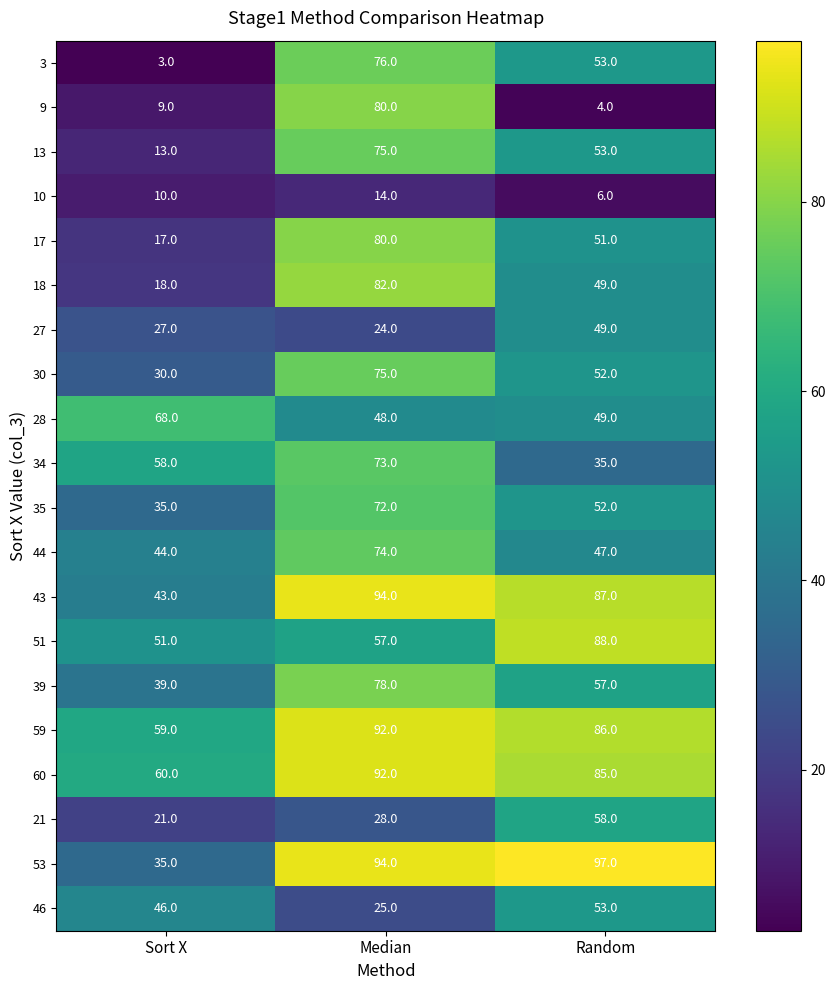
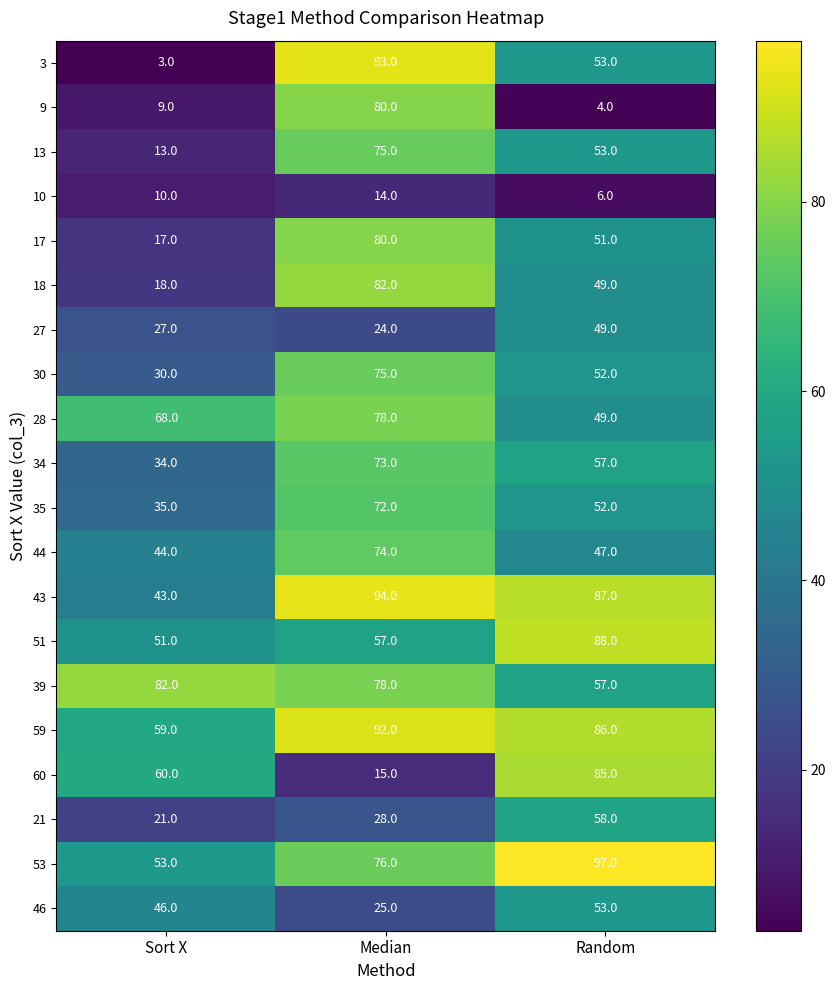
  {
    "3": {
      "Sort X": 3.0,
-     "Median": 76.0,
+     "Median": 93.0,
      "Random": 53.0
    },
    "9": {
      "Sort X": 9.0,
      "Median": 80.0,
      "Random": 4.0
    },
    "13": {
      "Sort X": 13.0,
      "Median": 75.0,
      "Random": 53.0
    },
    "10": {
      "Sort X": 10.0,
      "Median": 14.0,
      "Random": 6.0
    },
    "17": {
      "Sort X": 17.0,
      "Median": 80.0,
      "Random": 51.0
    },
    "18": {
      "Sort X": 18.0,
      "Median": 82.0,
      "Random": 49.0
    },
    "27": {
      "Sort X": 27.0,
      "Median": 24.0,
      "Random": 49.0
    },
    "30": {
      "Sort X": 30.0,
      "Median": 75.0,
      "Random": 52.0
    },
    "28": {
      "Sort X": 68.0,
-     "Median": 48.0,
+     "Median": 78.0,
      "Random": 49.0
    },
    "34": {
-     "Sort X": 58.0,
+     "Sort X": 34.0,
      "Median": 73.0,
-     "Random": 35.0
+     "Random": 57.0
    },
    "35": {
      "Sort X": 35.0,
      "Median": 72.0,
      "Random": 52.0
    },
    "44": {
      "Sort X": 44.0,
      "Median": 74.0,
      "Random": 47.0
    },
    "43": {
      "Sort X": 43.0,
      "Median": 94.0,
      "Random": 87.0
    },
    "51": {
      "Sort X": 51.0,
      "Median": 57.0,
      "Random": 88.0
    },
    "39": {
-     "Sort X": 39.0,
+     "Sort X": 82.0,
      "Median": 78.0,
      "Random": 57.0
    },
    "59": {
      "Sort X": 59.0,
      "Median": 92.0,
      "Random": 86.0
    },
    "60": {
      "Sort X": 60.0,
-     "Median": 92.0,
+     "Median": 15.0,
      "Random": 85.0
    },
    "21": {
      "Sort X": 21.0,
      "Median": 28.0,
      "Random": 58.0
    },
    "53": {
-     "Sort X": 35.0,
-     "Median": 94.0,
+     "Sort X": 53.0,
+     "Median": 76.0,
      "Random": 97.0
    },
    "46": {
      "Sort X": 46.0,
      "Median": 25.0,
      "Random": 53.0
    }
  }
